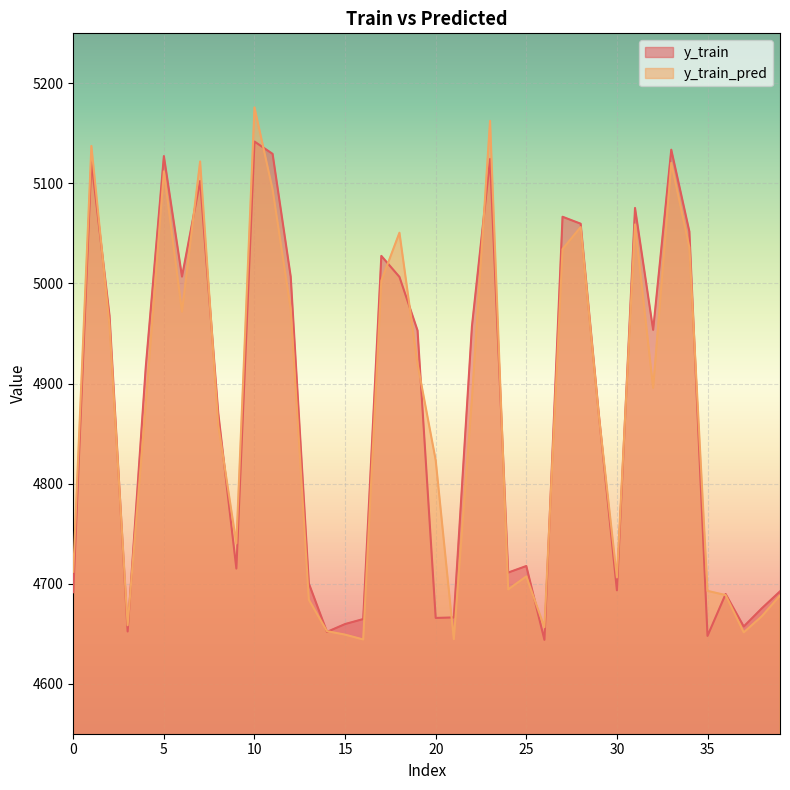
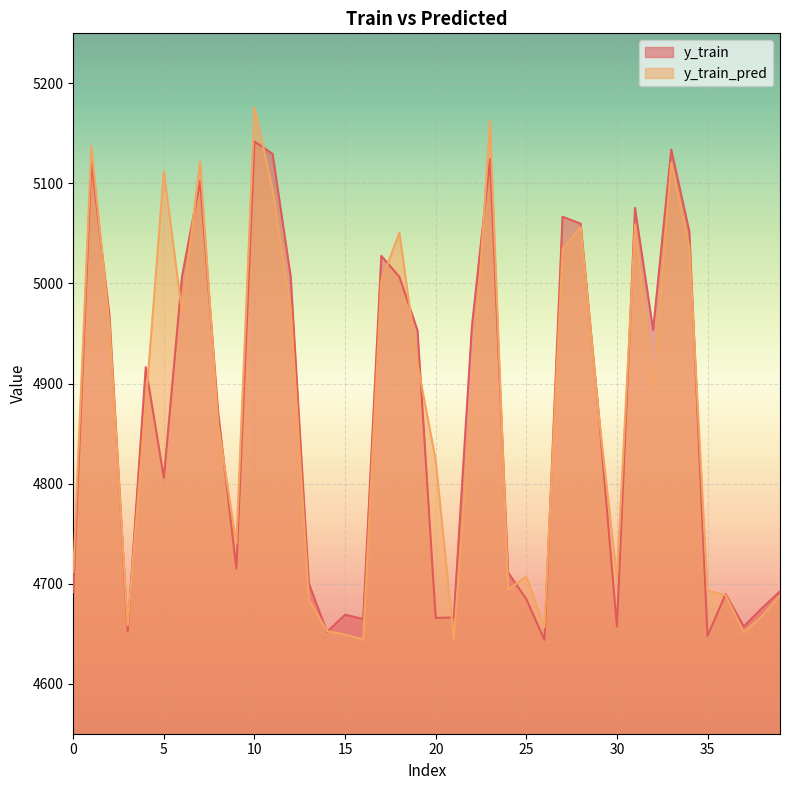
  {
    "y_train": {
      "0": 4691,
-     "5": 5127,
+     "5": 4806,
      "10": 5142,
-     "15": 4660,
+     "15": 4669,
      "20": 4666,
-     "25": 4718,
-     "30": 4693,
+     "25": 4685,
+     "30": 4657,
      "35": 4648
    },
    "y_train_pred": {
      "0": 4712,
      "5": 5112,
      "10": 5176,
      "15": 4649,
      "20": 4823,
      "25": 4707,
      "30": 4706,
      "35": 4693
    }
  }
